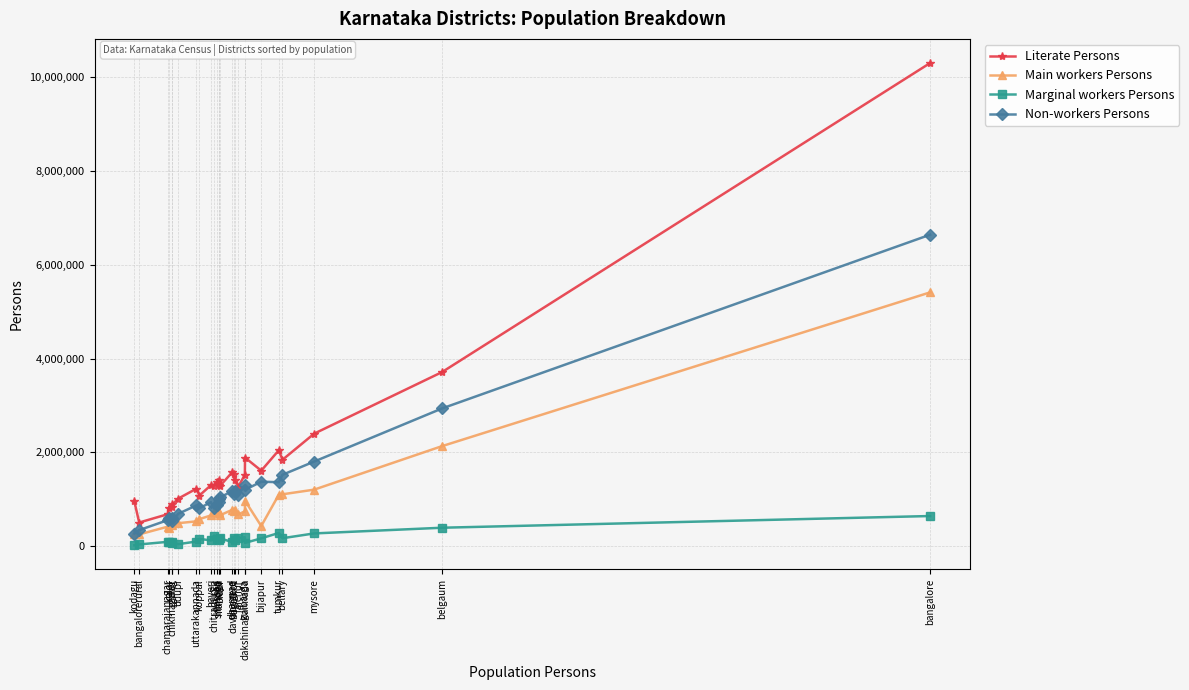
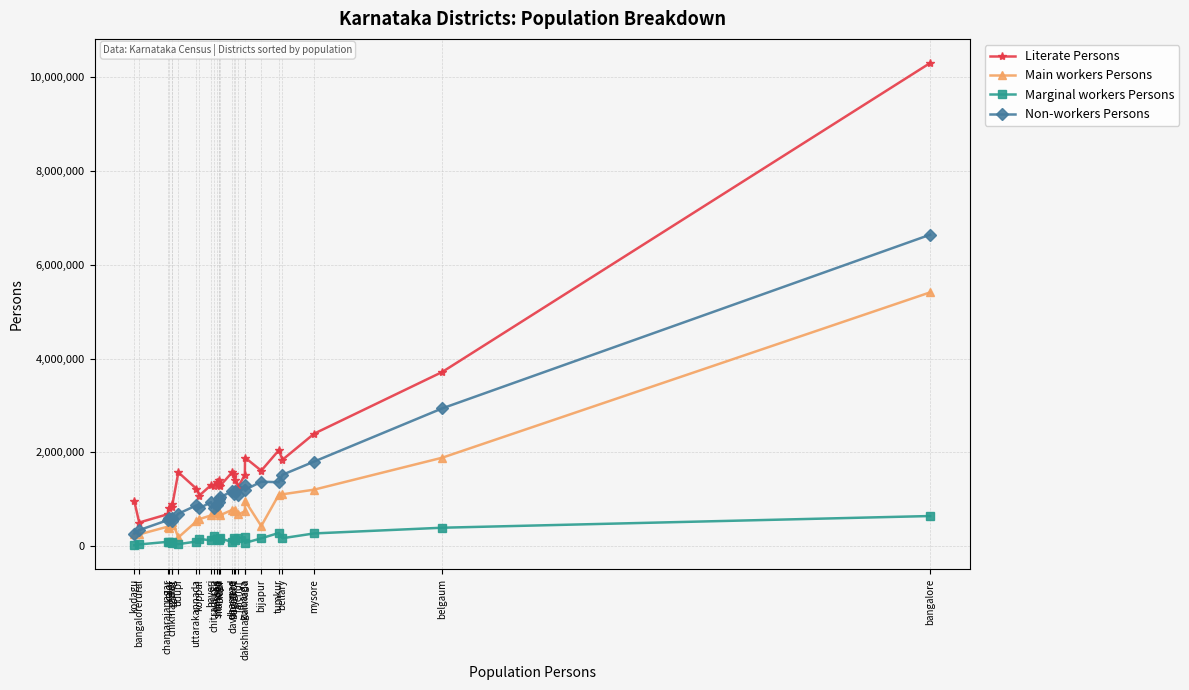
  {
    "Literate Persons": {
      "kodagu": "1,000,000",
      "bangalorerural": "500,000",
      "chamarajanagar": "700,000",
      "kolar": "800,000",
      "gadag": "800,000",
      "chikmagalur": "900,000",
-     "udupi": "1,000,000",
+     "udupi": "1,600,000",
      "uttarakannada": "1,200,000",
      "koppal": "1,100,000",
      "haveri": "1,300,000",
      "chitradurga": "1,300,000",
      "hassan": "1,400,000",
      "shimoga": "1,400,000",
      "mandya": "1,300,000",
      "bidar": "1,300,000",
      "dharwad": "1,600,000",
      "davanagere": "1,500,000",
      "bagalkot": "1,400,000",
      "raichur": "1,300,000",
      "gulbarga": "1,500,000",
      "dakshinakannada": "1,900,000",
      "bijapur": "1,600,000",
      "tumkur": "2,000,000",
      "bellary": "1,800,000",
      "mysore": "2,400,000",
      "belgaum": "3,700,000",
      "bangalore": "10,300,000"
    },
    "Main workers Persons": {
      "bangalorerural": "300,000",
      "chamarajanagar": "400,000",
      "kolar": "400,000",
      "gadag": "400,000",
-     "udupi": "500,000",
+     "udupi": "200,000",
      "uttarakannada": "500,000",
      "koppal": "600,000",
      "haveri": "700,000",
      "chitradurga": "700,000",
      "hassan": "800,000",
      "shimoga": "700,000",
      "mandya": "700,000",
      "bidar": "700,000",
      "dharwad": "800,000",
      "davanagere": "800,000",
      "bagalkot": "800,000",
      "raichur": "700,000",
      "gulbarga": "700,000",
      "dakshinakannada": "1,000,000",
      "bijapur": "400,000",
      "tumkur": "1,100,000",
      "bellary": "1,100,000",
      "mysore": "1,200,000",
-     "belgaum": "2,100,000",
+     "belgaum": "1,900,000",
      "bangalore": "5,400,000"
    }
  }
